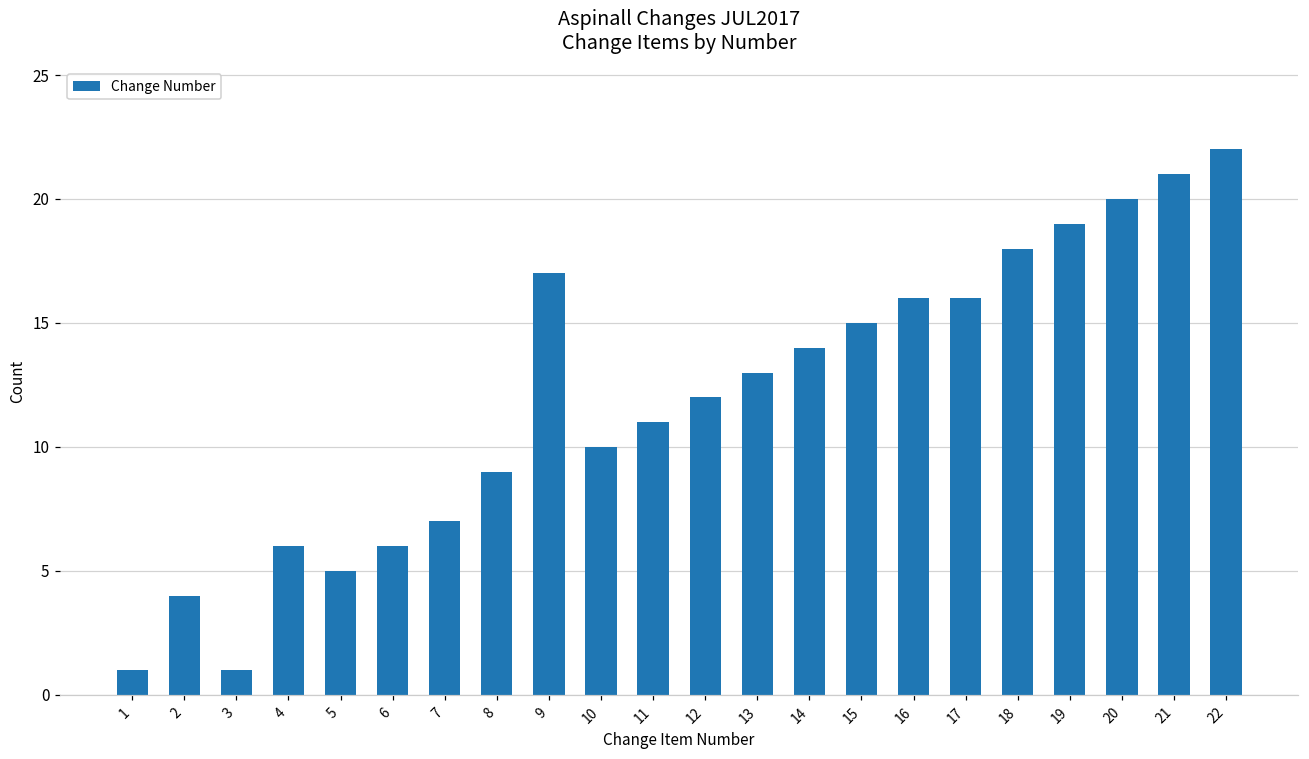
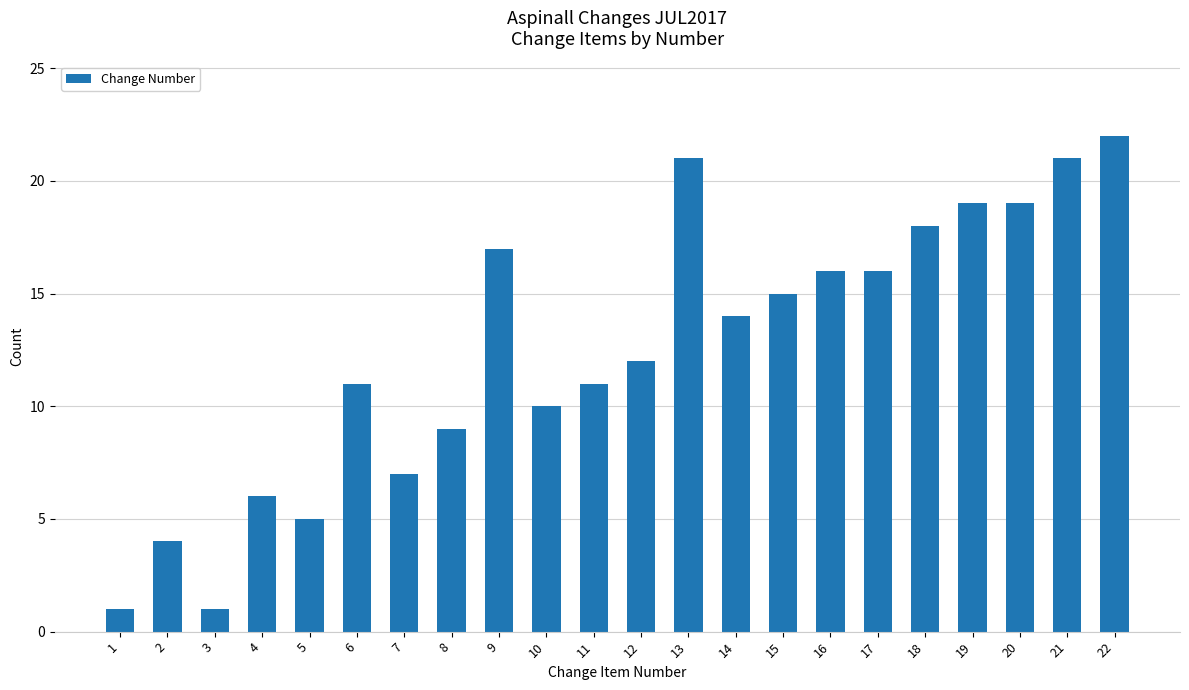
  {
    "1": 1,
    "2": 4,
    "3": 1,
    "4": 6,
    "5": 5,
-   "6": 6,
+   "6": 11,
    "7": 7,
    "8": 9,
    "9": 17,
    "10": 10,
    "11": 11,
    "12": 12,
-   "13": 13,
+   "13": 21,
    "14": 14,
    "15": 15,
    "16": 16,
    "17": 16,
    "18": 18,
    "19": 19,
-   "20": 20,
+   "20": 19,
    "21": 21,
    "22": 22
  }
